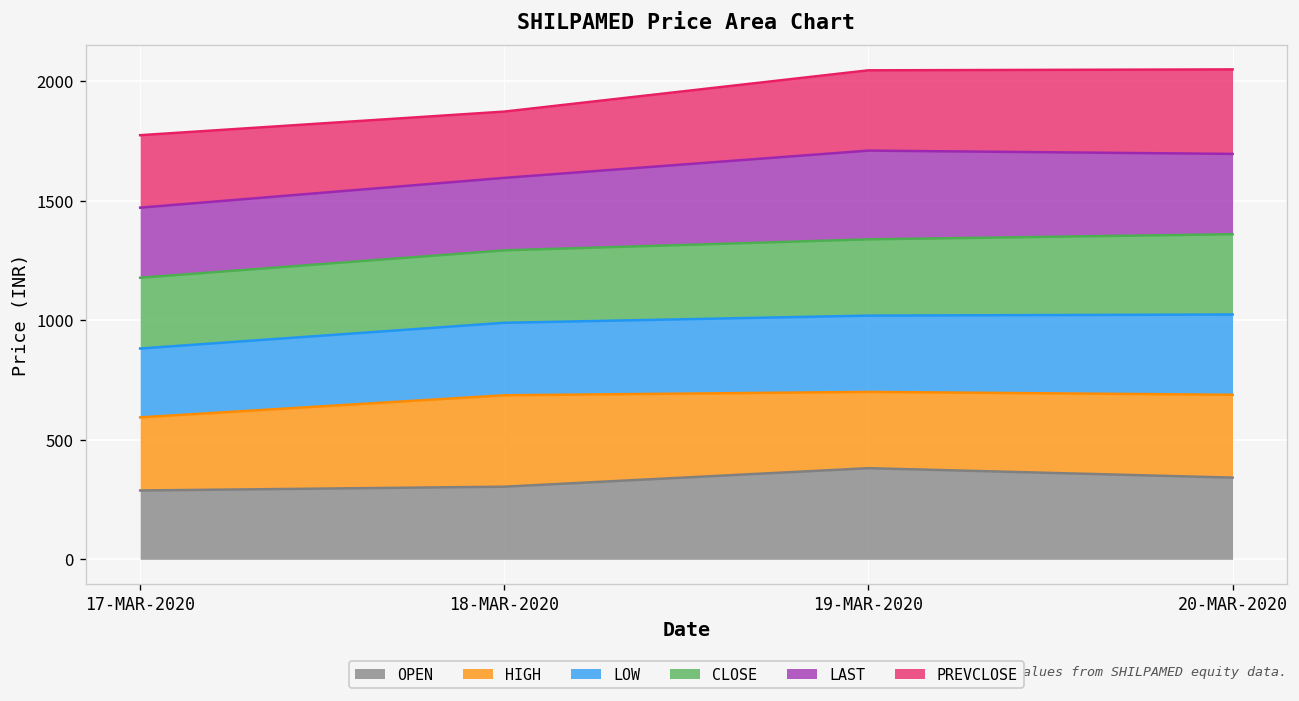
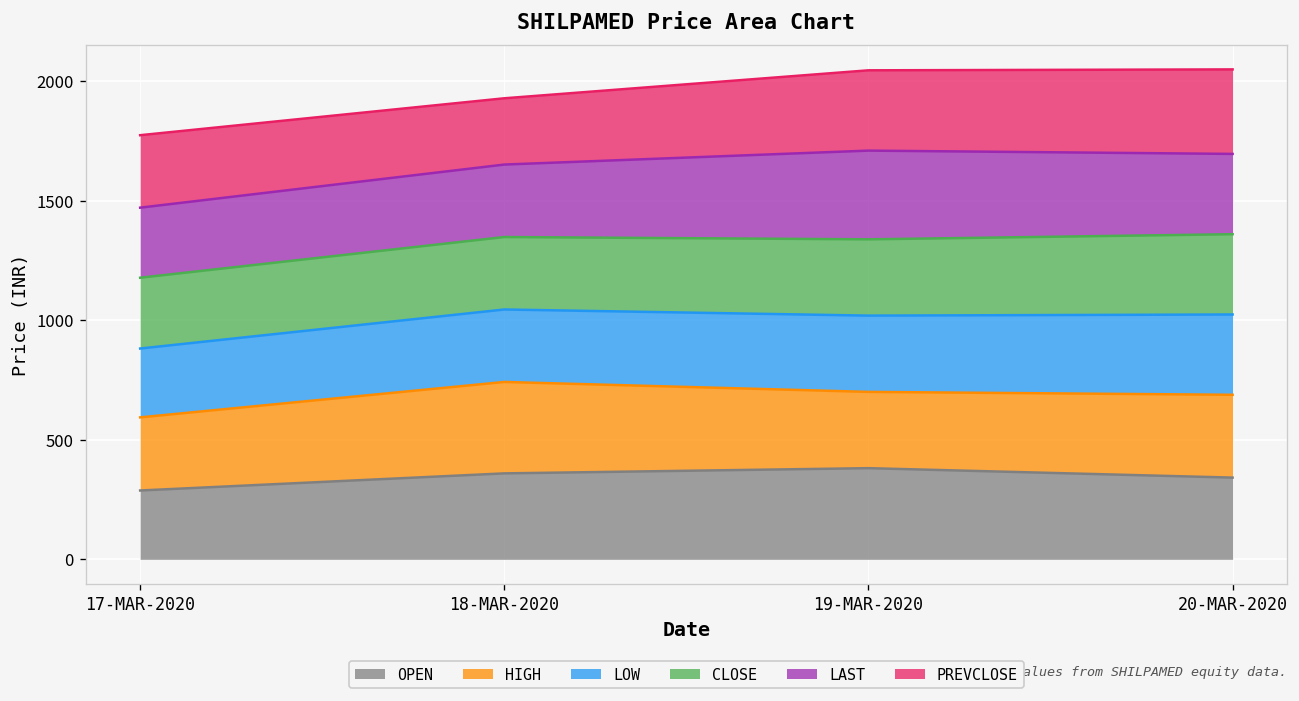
  {
    "OPEN": {
      "17-MAR-2020": 290,
-     "18-MAR-2020": 300,
+     "18-MAR-2020": 360,
      "19-MAR-2020": 380,
      "20-MAR-2020": 340
    },
    "HIGH": {
      "17-MAR-2020": 310,
      "18-MAR-2020": 380,
      "19-MAR-2020": 320,
      "20-MAR-2020": 350
    },
    "LOW": {
      "17-MAR-2020": 290,
      "18-MAR-2020": 300,
      "19-MAR-2020": 320,
      "20-MAR-2020": 340
    },
    "CLOSE": {
      "17-MAR-2020": 300,
      "18-MAR-2020": 300,
      "19-MAR-2020": 320,
      "20-MAR-2020": 340
    },
    "LAST": {
      "17-MAR-2020": 290,
      "18-MAR-2020": 300,
      "19-MAR-2020": 370,
      "20-MAR-2020": 340
    },
    "PREVCLOSE": {
      "17-MAR-2020": 300,
      "18-MAR-2020": 280,
      "19-MAR-2020": 340,
      "20-MAR-2020": 350
    }
  }
